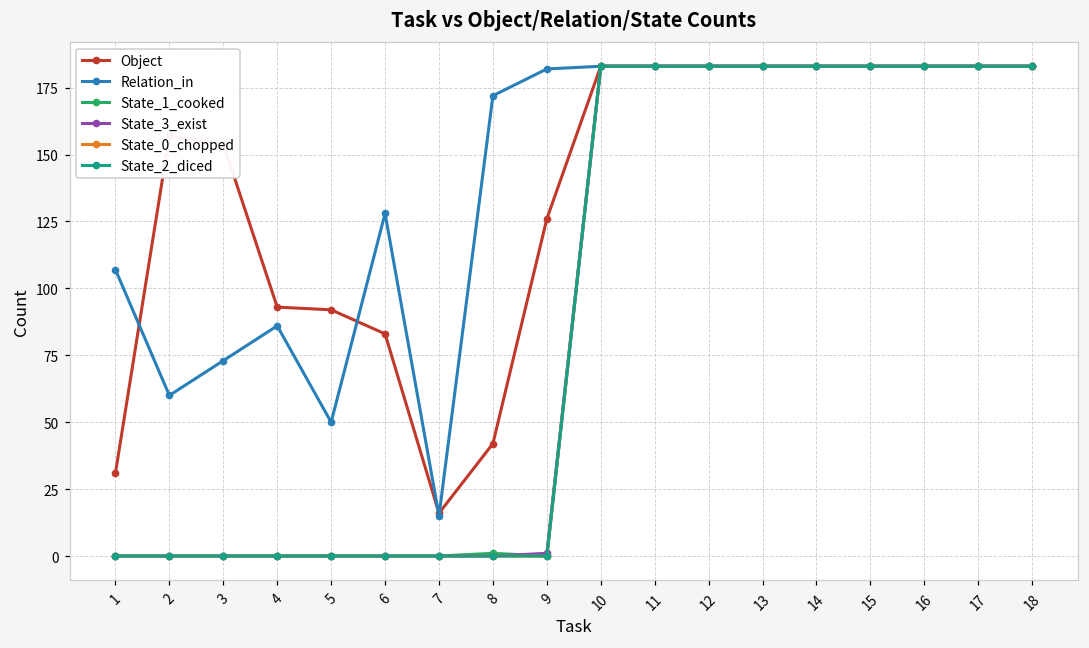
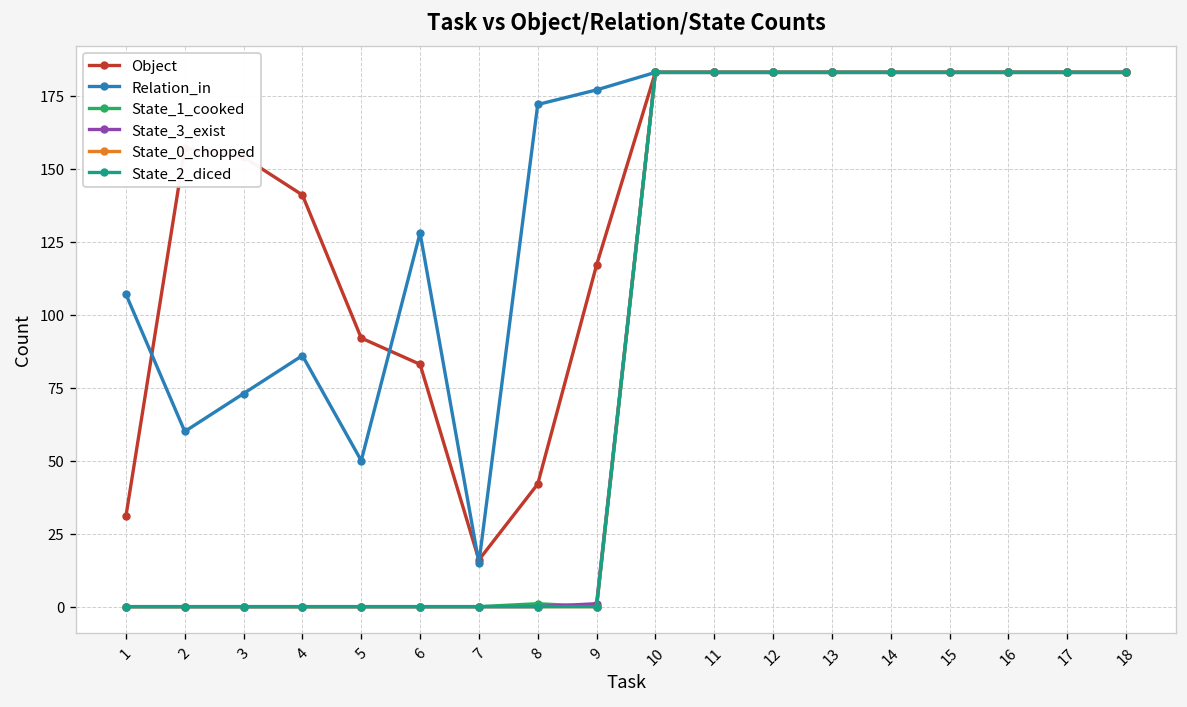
  {
    "Object": {
      "1": 31,
-     "4": 93,
+     "4": 141,
      "5": 92,
      "6": 83,
      "8": 42,
-     "9": 126
+     "9": 117
    },
    "Relation_in": {
      "1": 107,
      "2": 60,
      "3": 73,
      "4": 86,
      "5": 50,
      "6": 128,
      "8": 172,
-     "9": 182
+     "9": 177
    }
  }
